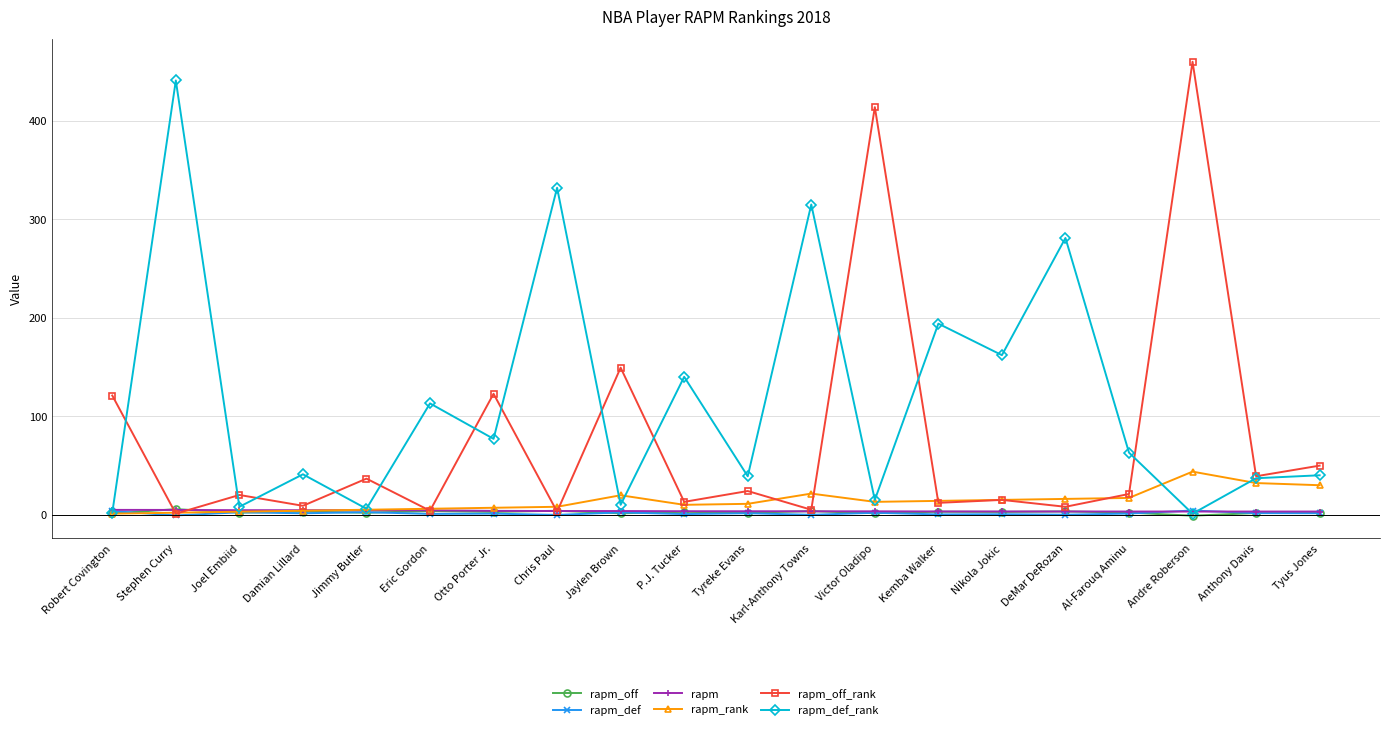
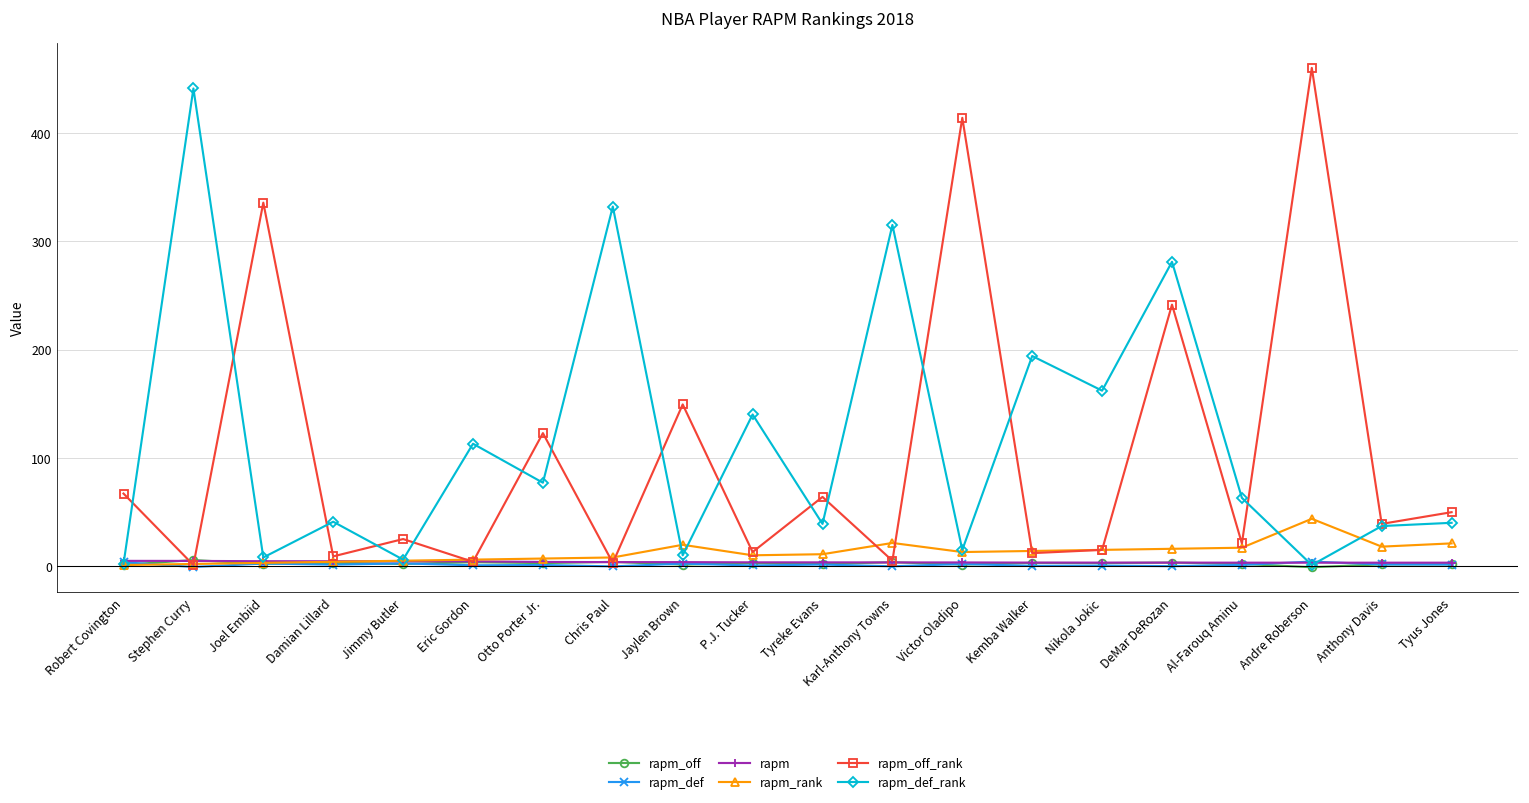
  {
    "rapm_rank": {
      "Otto Porter Jr.": 10,
      "Chris Paul": 10,
      "Jaylen Brown": 20,
      "P.J. Tucker": 10,
      "Tyreke Evans": 10,
      "Karl-Anthony Towns": 20,
      "DeMar DeRozan": 20,
      "Al-Farouq Aminu": 20,
      "Andre Roberson": 40,
-     "Anthony Davis": 30,
-     "Tyus Jones": 30
+     "Anthony Davis": 20,
+     "Tyus Jones": 20
    },
    "rapm_off_rank": {
-     "Robert Covington": 120,
-     "Joel Embiid": 20,
+     "Robert Covington": 70,
+     "Joel Embiid": 340,
      "Damian Lillard": 10,
-     "Jimmy Butler": 40,
+     "Jimmy Butler": 30,
      "Otto Porter Jr.": 120,
      "Jaylen Brown": 150,
      "P.J. Tucker": 10,
-     "Tyreke Evans": 20,
+     "Tyreke Evans": 60,
      "Victor Oladipo": 410,
-     "DeMar DeRozan": 10,
+     "DeMar DeRozan": 240,
      "Al-Farouq Aminu": 20,
      "Andre Roberson": 460,
      "Tyus Jones": 50
    }
  }
